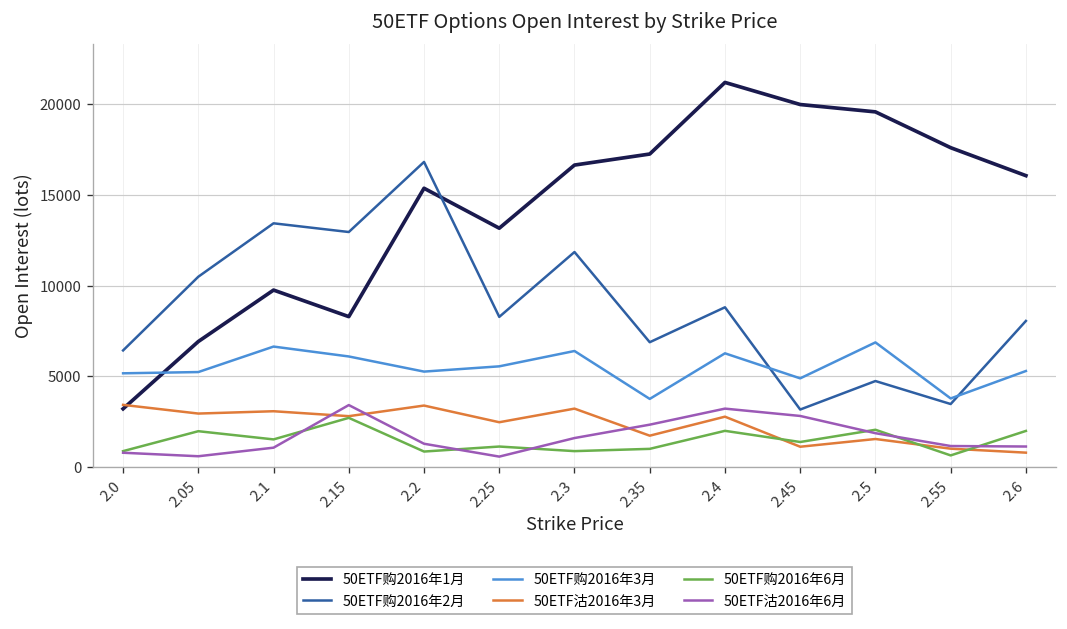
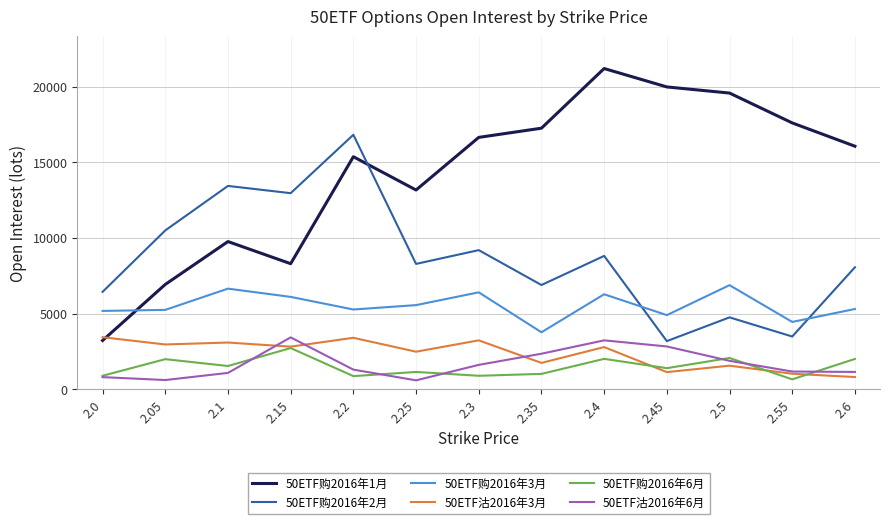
  {
    "50ETF购2016年1月": {
      "2.0": 3200,
      "2.05": 6900,
      "2.1": 9800,
      "2.15": 8300,
      "2.2": 15400,
      "2.25": 13200,
      "2.3": 16600,
      "2.35": 17300,
      "2.4": 21200,
      "2.45": 20000,
      "2.5": 19600,
      "2.55": 17600,
      "2.6": 16100
    },
    "50ETF购2016年2月": {
      "2.0": 6400,
      "2.05": 10500,
      "2.1": 13400,
      "2.15": 13000,
      "2.2": 16800,
      "2.25": 8300,
-     "2.3": 11900,
+     "2.3": 9200,
      "2.35": 6900,
      "2.4": 8800,
      "2.45": 3200,
      "2.5": 4700,
      "2.55": 3500,
      "2.6": 8100
    },
    "50ETF购2016年3月": {
      "2.0": 5200,
      "2.05": 5200,
      "2.1": 6600,
      "2.15": 6100,
      "2.2": 5300,
      "2.25": 5600,
      "2.3": 6400,
      "2.35": 3800,
      "2.4": 6300,
      "2.45": 4900,
      "2.5": 6900,
-     "2.55": 3800,
+     "2.55": 4400,
      "2.6": 5300
    },
    "50ETF沽2016年3月": {
      "2.0": 3400,
      "2.05": 3000,
      "2.1": 3100,
      "2.2": 3400,
      "2.25": 2500,
      "2.3": 3200,
      "2.35": 1700,
      "2.4": 2800,
      "2.45": 1100,
      "2.5": 1600,
      "2.6": 800
    },
    "50ETF购2016年6月": {
      "2.05": 2000,
      "2.1": 1500,
      "2.2": 900,
      "2.25": 1100,
      "2.3": 900,
      "2.35": 1000,
      "2.4": 2000,
      "2.45": 1400,
      "2.5": 2100,
      "2.55": 600,
      "2.6": 2000
    },
    "50ETF沽2016年6月": {
      "2.05": 600,
      "2.1": 1100,
      "2.15": 3400,
      "2.2": 1300,
      "2.25": 600,
      "2.3": 1600,
      "2.35": 2300,
      "2.4": 3200,
      "2.45": 2800,
      "2.5": 1900,
      "2.6": 1100
    }
  }
